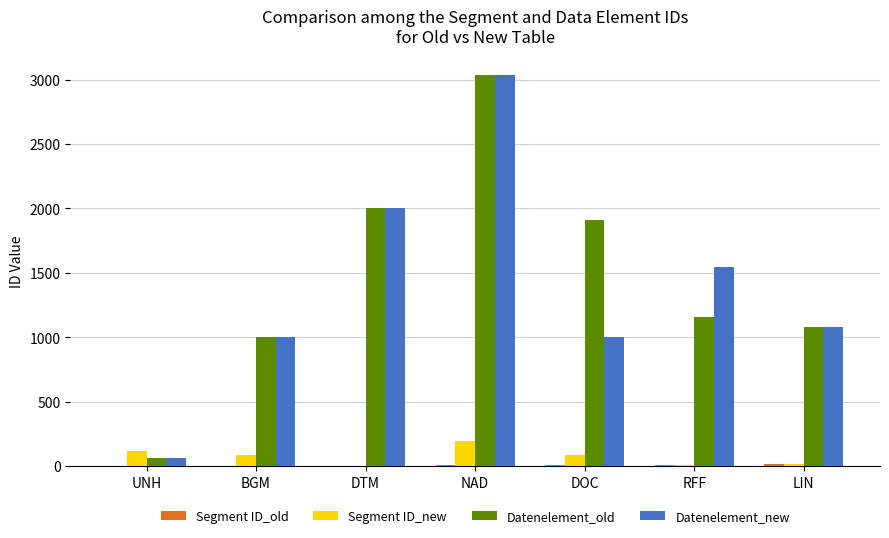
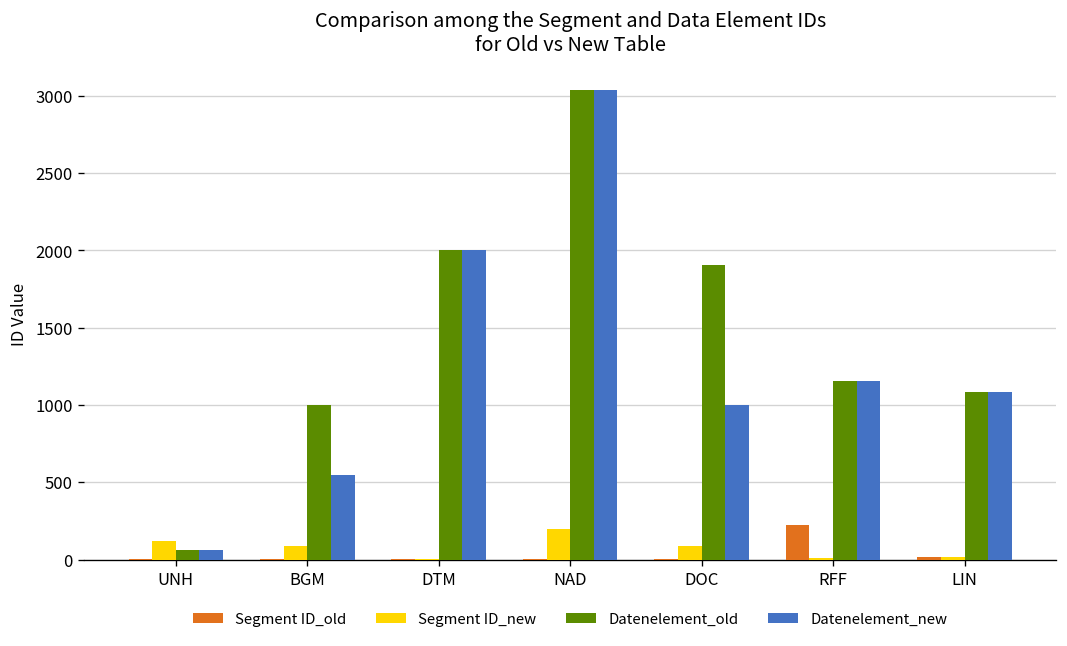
  {
    "Segment ID_old": {
-     "RFF": 10
+     "RFF": 230
    },
    "Segment ID_new": {
      "UNH": 120,
      "BGM": 90,
      "NAD": 200,
      "DOC": 90
    },
    "Datenelement_old": {
      "UNH": 60,
      "BGM": 1000,
      "DTM": 2010,
      "NAD": 3040,
      "DOC": 1910,
      "RFF": 1150,
      "LIN": 1080
    },
    "Datenelement_new": {
      "UNH": 60,
-     "BGM": 1000,
+     "BGM": 550,
      "DTM": 2010,
      "NAD": 3040,
      "DOC": 1000,
-     "RFF": 1550,
+     "RFF": 1150,
      "LIN": 1080
    }
  }
